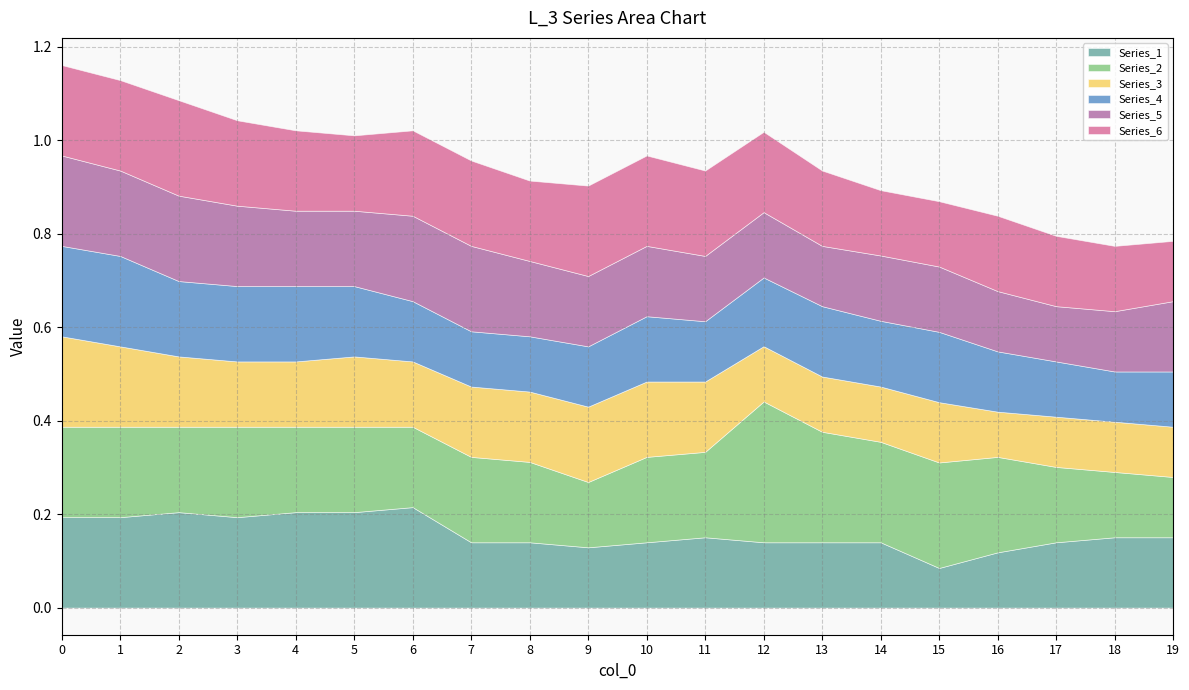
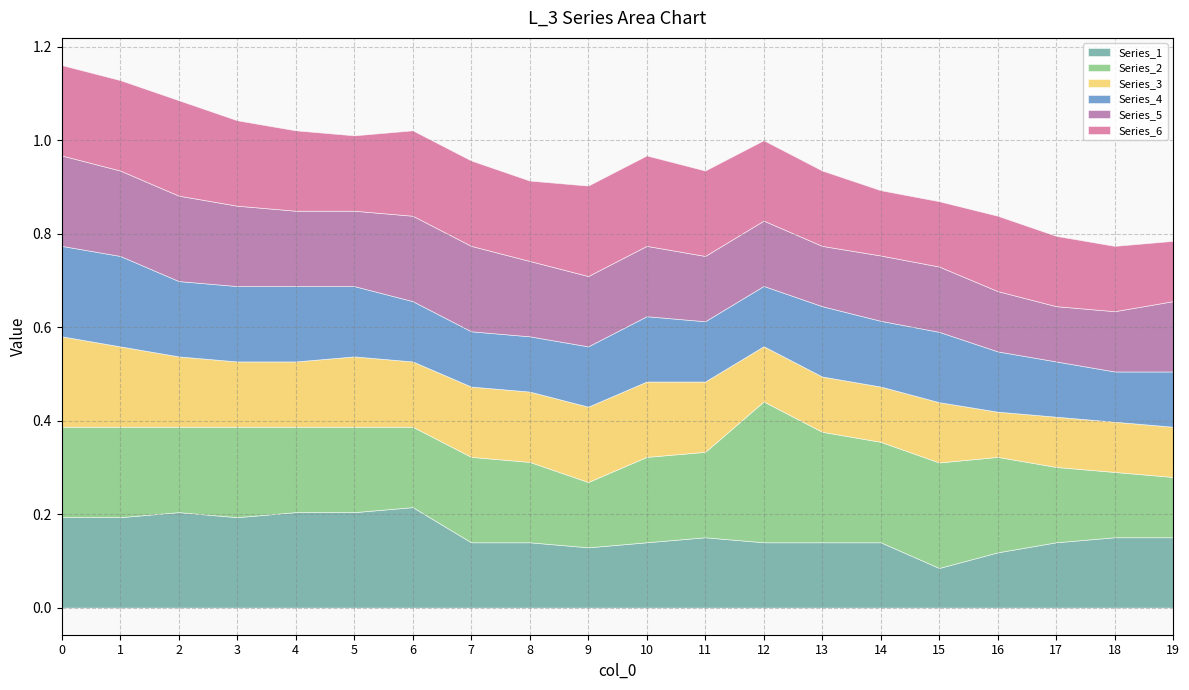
  {
    "Series_1": {
      "0": 0.19,
      "1": 0.19,
      "2": 0.20,
      "3": 0.19,
      "4": 0.20,
      "5": 0.20,
      "6": 0.22,
      "7": 0.14,
      "8": 0.14,
      "9": 0.13,
      "10": 0.14,
      "11": 0.15,
      "12": 0.14,
      "13": 0.14,
      "14": 0.14,
      "15": 0.08,
      "16": 0.12,
      "17": 0.14,
      "18": 0.15,
      "19": 0.15
    },
    "Series_2": {
      "0": 0.19,
      "1": 0.19,
      "2": 0.18,
      "3": 0.19,
      "4": 0.18,
      "5": 0.18,
      "6": 0.17,
      "7": 0.18,
      "8": 0.17,
      "9": 0.14,
      "10": 0.18,
      "11": 0.18,
      "12": 0.30,
      "13": 0.24,
      "14": 0.22,
      "15": 0.23,
      "16": 0.20,
      "17": 0.16,
      "18": 0.14,
      "19": 0.13
    },
    "Series_3": {
      "0": 0.19,
      "1": 0.17,
      "2": 0.15,
      "3": 0.14,
      "4": 0.14,
      "5": 0.15,
      "6": 0.14,
      "7": 0.15,
      "8": 0.15,
      "9": 0.16,
      "10": 0.16,
      "11": 0.15,
      "12": 0.12,
      "13": 0.12,
      "14": 0.12,
      "15": 0.13,
      "16": 0.10,
      "17": 0.11,
      "18": 0.11,
      "19": 0.11
    },
    "Series_4": {
      "0": 0.19,
      "1": 0.19,
      "2": 0.16,
      "3": 0.16,
      "4": 0.16,
      "5": 0.15,
      "6": 0.13,
      "7": 0.12,
      "8": 0.12,
      "9": 0.13,
      "10": 0.14,
      "11": 0.13,
-     "12": 0.15,
+     "12": 0.13,
      "13": 0.15,
      "14": 0.14,
      "15": 0.15,
      "16": 0.13,
      "17": 0.12,
      "18": 0.11,
      "19": 0.12
    }
  }
